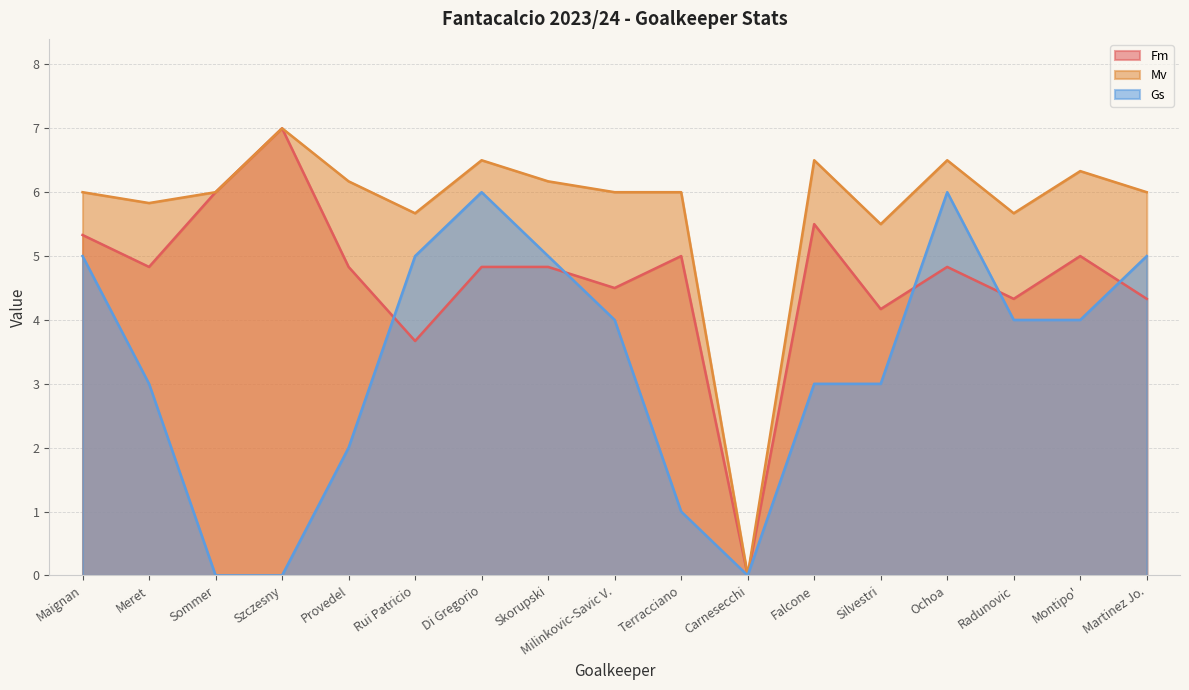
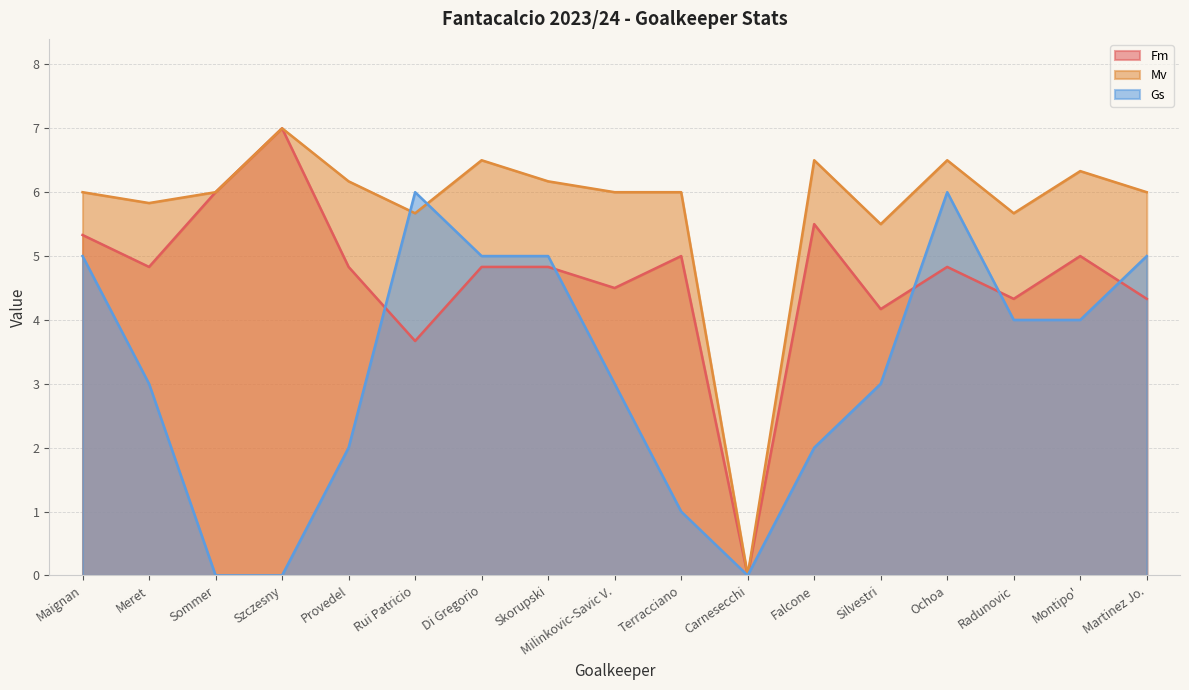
  {
    "Gs": {
      "Maignan": 5,
      "Meret": 3,
      "Sommer": 0,
      "Szczesny": 0,
      "Provedel": 2,
-     "Rui Patricio": 5,
-     "Di Gregorio": 6,
+     "Rui Patricio": 6,
+     "Di Gregorio": 5,
      "Skorupski": 5,
-     "Milinkovic-Savic V.": 4,
+     "Milinkovic-Savic V.": 3,
      "Terracciano": 1,
-     "Falcone": 3,
+     "Falcone": 2,
      "Silvestri": 3,
      "Ochoa": 6,
      "Radunovic": 4,
      "Montipo'": 4,
      "Martinez Jo.": 5
    }
  }
